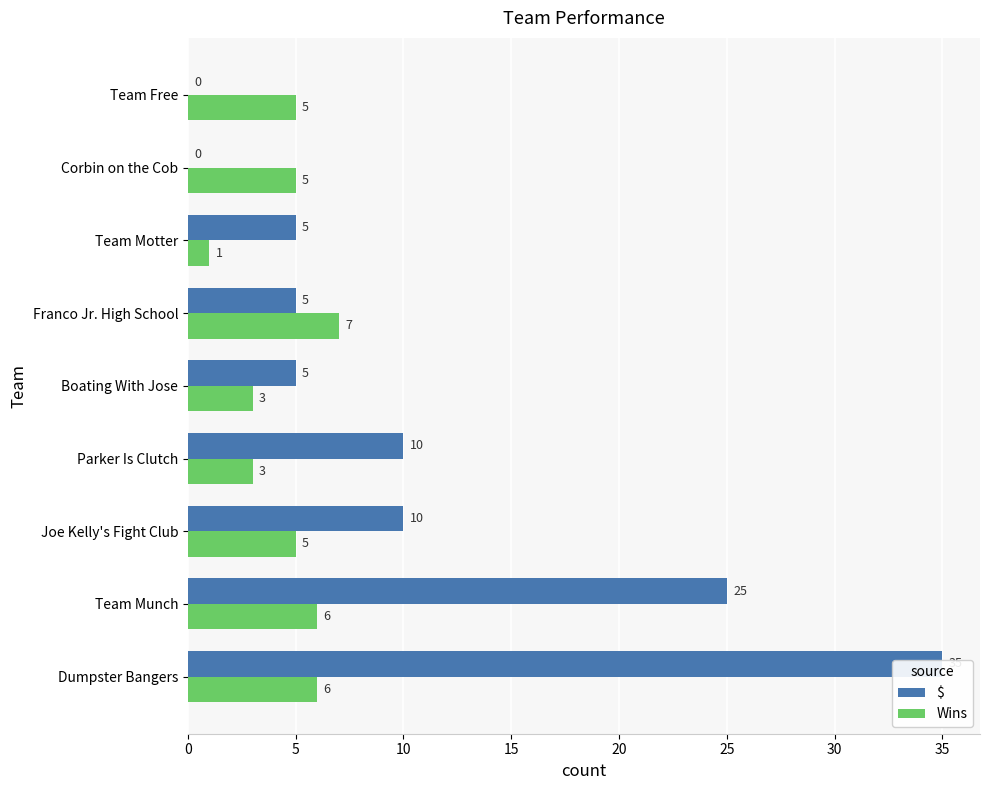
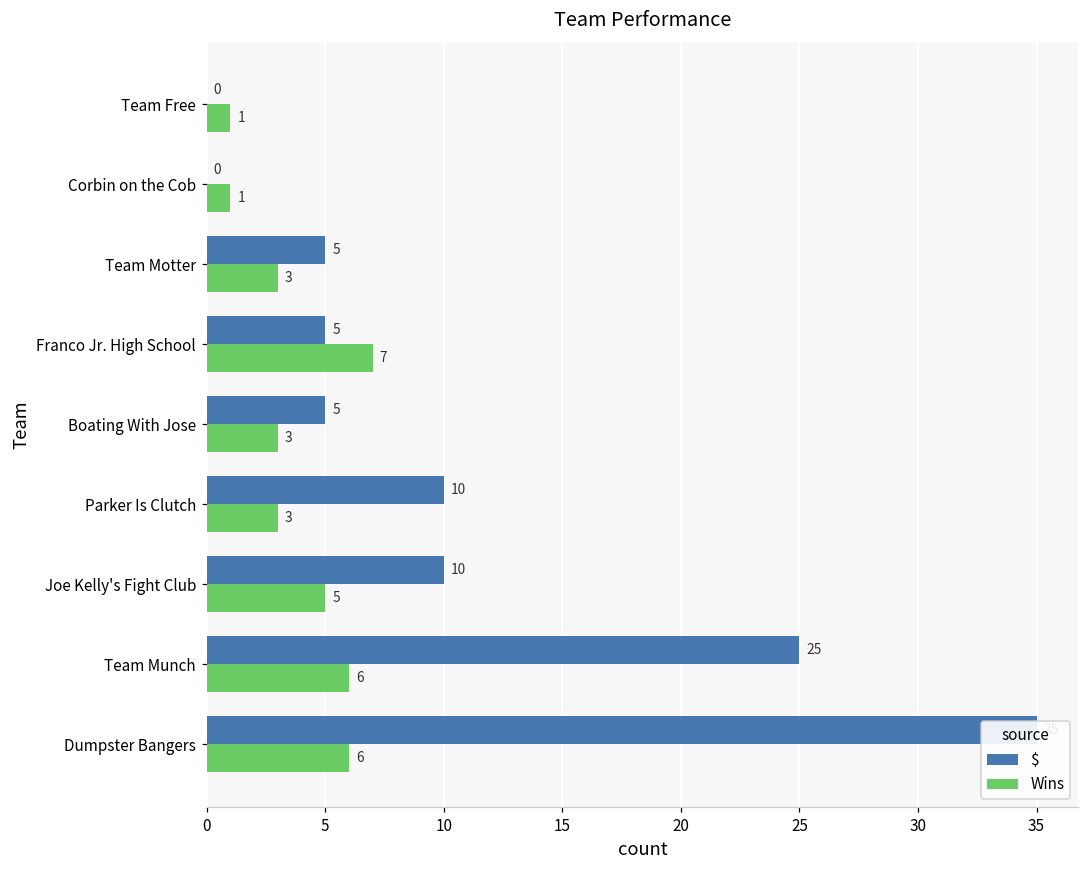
  {
    "$": {
      "Team Free": 0,
      "Corbin on the Cob": 0,
      "Team Motter": 5,
      "Franco Jr. High School": 5,
      "Boating With Jose": 5,
      "Parker Is Clutch": 10,
      "Joe Kelly's Fight Club": 10,
      "Team Munch": 25
    },
    "Wins": {
-     "Team Free": 5,
-     "Corbin on the Cob": 5,
-     "Team Motter": 1,
+     "Team Free": 1,
+     "Corbin on the Cob": 1,
+     "Team Motter": 3,
      "Franco Jr. High School": 7,
      "Boating With Jose": 3,
      "Parker Is Clutch": 3,
      "Joe Kelly's Fight Club": 5,
      "Team Munch": 6,
      "Dumpster Bangers": 6
    }
  }
